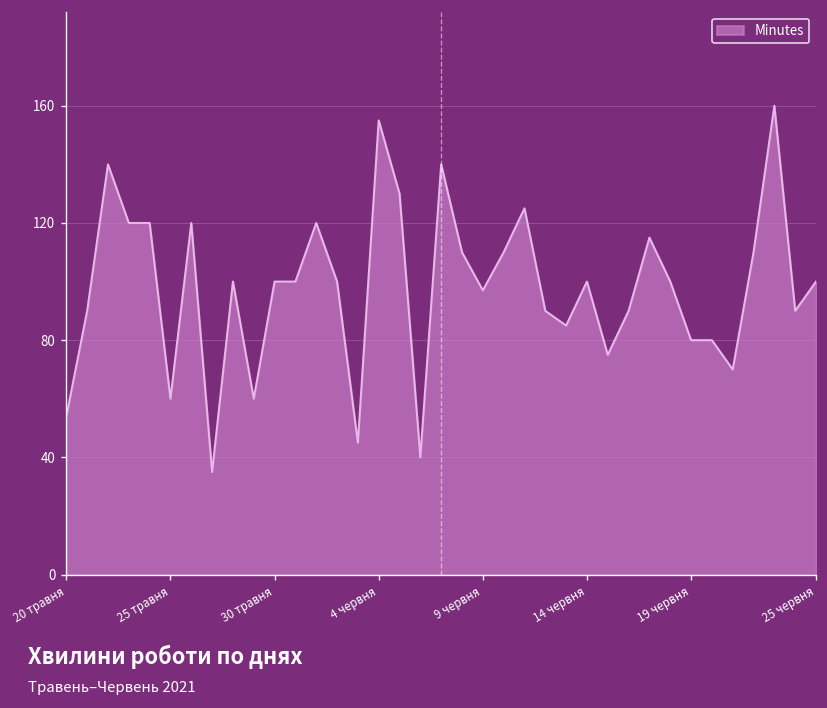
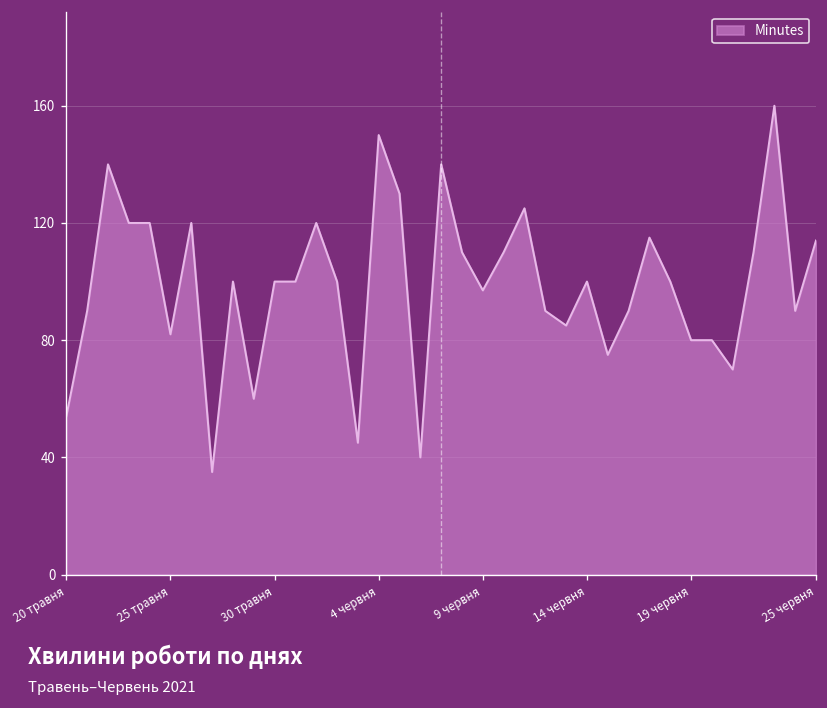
  {
    "20 травня": 54,
-   "25 травня": 60,
+   "25 травня": 82,
    "30 травня": 100,
-   "4 червня": 155,
+   "4 червня": 150,
    "9 червня": 97,
    "14 червня": 100,
    "19 червня": 80,
-   "25 червня": 100
+   "25 червня": 114
  }
